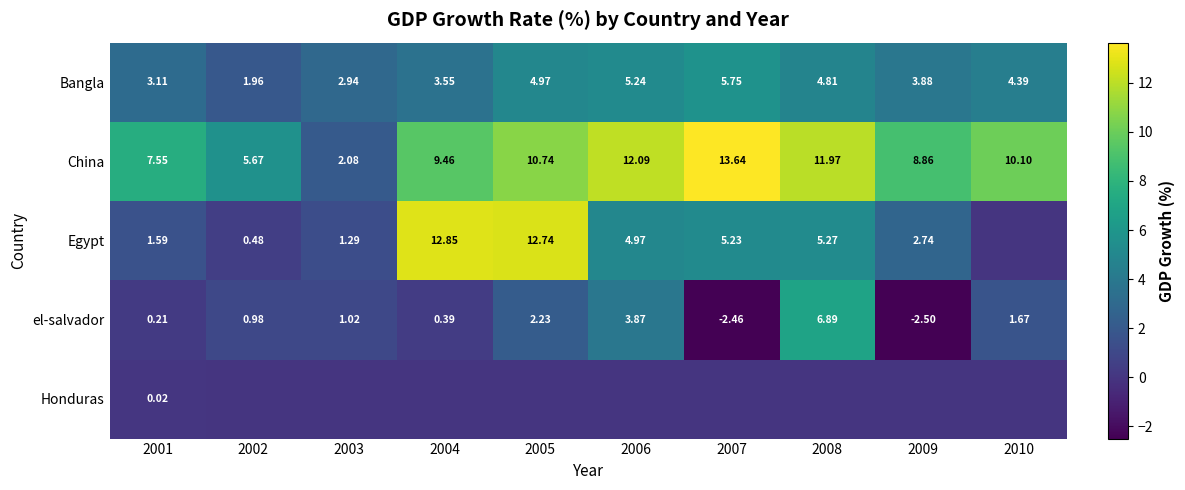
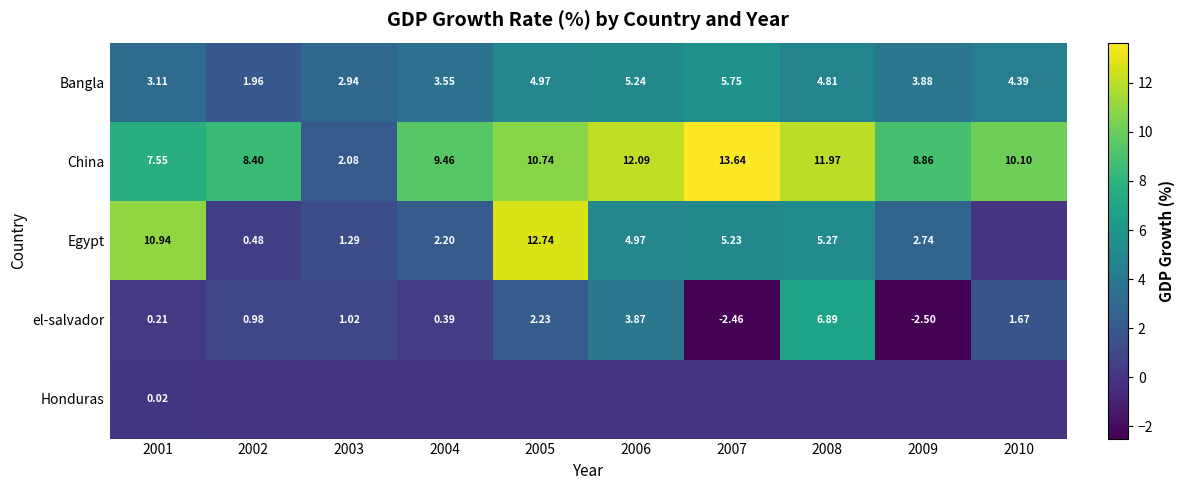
  {
    "Bangla": {
      "2001": 3.11,
      "2002": 1.96,
      "2003": 2.94,
      "2004": 3.55,
      "2005": 4.97,
      "2006": 5.24,
      "2007": 5.75,
      "2008": 4.81,
      "2009": 3.88,
      "2010": 4.39
    },
    "China": {
      "2001": 7.55,
-     "2002": 5.67,
+     "2002": 8.40,
      "2003": 2.08,
      "2004": 9.46,
      "2005": 10.74,
      "2006": 12.09,
      "2007": 13.64,
      "2008": 11.97,
      "2009": 8.86,
      "2010": 10.10
    },
    "Egypt": {
-     "2001": 1.59,
+     "2001": 10.94,
      "2002": 0.48,
      "2003": 1.29,
-     "2004": 12.85,
+     "2004": 2.20,
      "2005": 12.74,
      "2006": 4.97,
      "2007": 5.23,
      "2008": 5.27,
      "2009": 2.74
    },
    "el-salvador": {
      "2001": 0.21,
      "2002": 0.98,
      "2003": 1.02,
      "2004": 0.39,
      "2005": 2.23,
      "2006": 3.87,
      "2007": -2.46,
      "2008": 6.89,
      "2009": -2.50,
      "2010": 1.67
    },
    "Honduras": {
      "2001": 0.02
    }
  }
